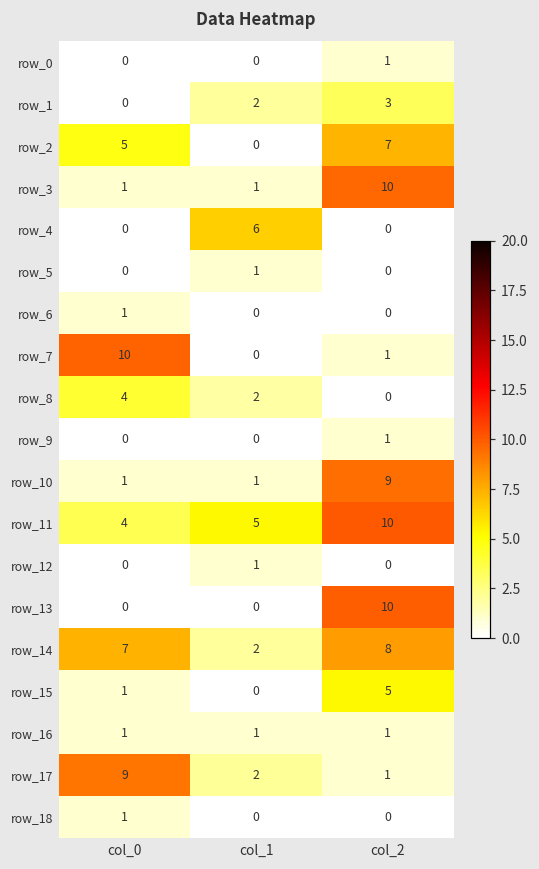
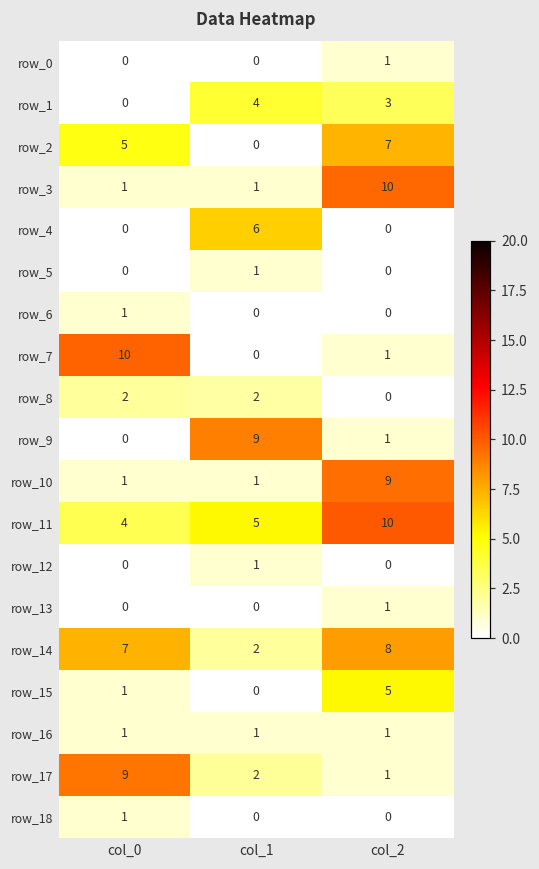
  {
    "row_0": {
      "col_0": 0,
      "col_1": 0,
      "col_2": 1
    },
    "row_1": {
      "col_0": 0,
-     "col_1": 2,
+     "col_1": 4,
      "col_2": 3
    },
    "row_2": {
      "col_0": 5,
      "col_1": 0,
      "col_2": 7
    },
    "row_3": {
      "col_0": 1,
      "col_1": 1,
      "col_2": 10
    },
    "row_4": {
      "col_0": 0,
      "col_1": 6,
      "col_2": 0
    },
    "row_5": {
      "col_0": 0,
      "col_1": 1,
      "col_2": 0
    },
    "row_6": {
      "col_0": 1,
      "col_1": 0,
      "col_2": 0
    },
    "row_7": {
      "col_0": 10,
      "col_1": 0,
      "col_2": 1
    },
    "row_8": {
-     "col_0": 4,
+     "col_0": 2,
      "col_1": 2,
      "col_2": 0
    },
    "row_9": {
      "col_0": 0,
-     "col_1": 0,
+     "col_1": 9,
      "col_2": 1
    },
    "row_10": {
      "col_0": 1,
      "col_1": 1,
      "col_2": 9
    },
    "row_11": {
      "col_0": 4,
      "col_1": 5,
      "col_2": 10
    },
    "row_12": {
      "col_0": 0,
      "col_1": 1,
      "col_2": 0
    },
    "row_13": {
      "col_0": 0,
      "col_1": 0,
-     "col_2": 10
+     "col_2": 1
    },
    "row_14": {
      "col_0": 7,
      "col_1": 2,
      "col_2": 8
    },
    "row_15": {
      "col_0": 1,
      "col_1": 0,
      "col_2": 5
    },
    "row_16": {
      "col_0": 1,
      "col_1": 1,
      "col_2": 1
    },
    "row_17": {
      "col_0": 9,
      "col_1": 2,
      "col_2": 1
    },
    "row_18": {
      "col_0": 1,
      "col_1": 0,
      "col_2": 0
    }
  }
